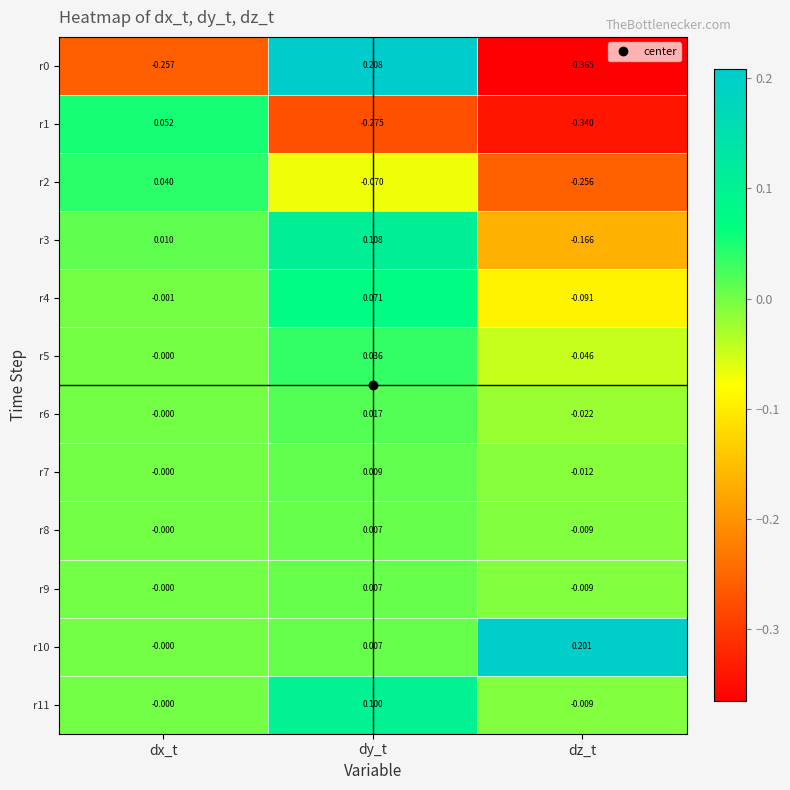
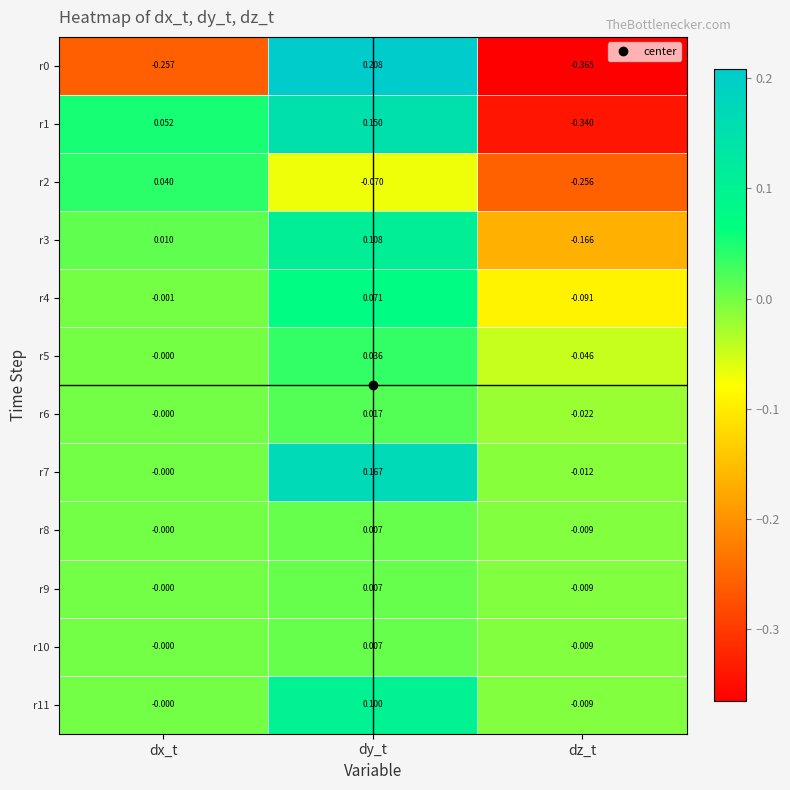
  {
    "r0": {
      "dx_t": -0.257,
      "dy_t": 0.208,
      "dz_t": -0.365
    },
    "r1": {
      "dx_t": 0.052,
-     "dy_t": -0.275,
+     "dy_t": 0.150,
      "dz_t": -0.340
    },
    "r2": {
      "dx_t": 0.040,
      "dy_t": -0.070,
      "dz_t": -0.256
    },
    "r3": {
      "dx_t": 0.010,
      "dy_t": 0.108,
      "dz_t": -0.166
    },
    "r4": {
      "dx_t": -0.001,
      "dy_t": 0.071,
      "dz_t": -0.091
    },
    "r5": {
      "dx_t": -0.000,
      "dy_t": 0.036,
      "dz_t": -0.046
    },
    "r6": {
      "dx_t": -0.000,
      "dy_t": 0.017,
      "dz_t": -0.022
    },
    "r7": {
      "dx_t": -0.000,
-     "dy_t": 0.009,
+     "dy_t": 0.167,
      "dz_t": -0.012
    },
    "r8": {
      "dx_t": -0.000,
      "dy_t": 0.007,
      "dz_t": -0.009
    },
    "r9": {
      "dx_t": -0.000,
      "dy_t": 0.007,
      "dz_t": -0.009
    },
    "r10": {
      "dx_t": -0.000,
      "dy_t": 0.007,
-     "dz_t": 0.201
+     "dz_t": -0.009
    },
    "r11": {
      "dx_t": -0.000,
      "dy_t": 0.100,
      "dz_t": -0.009
    }
  }
